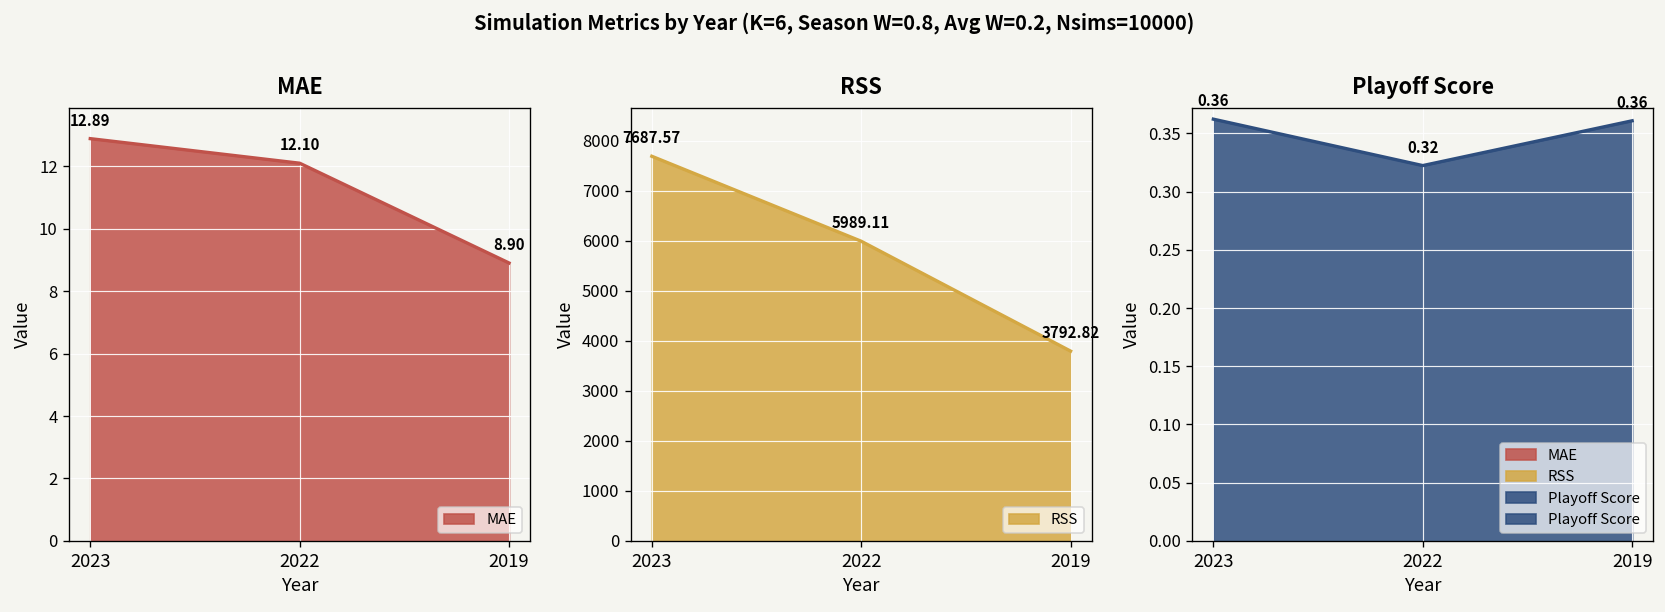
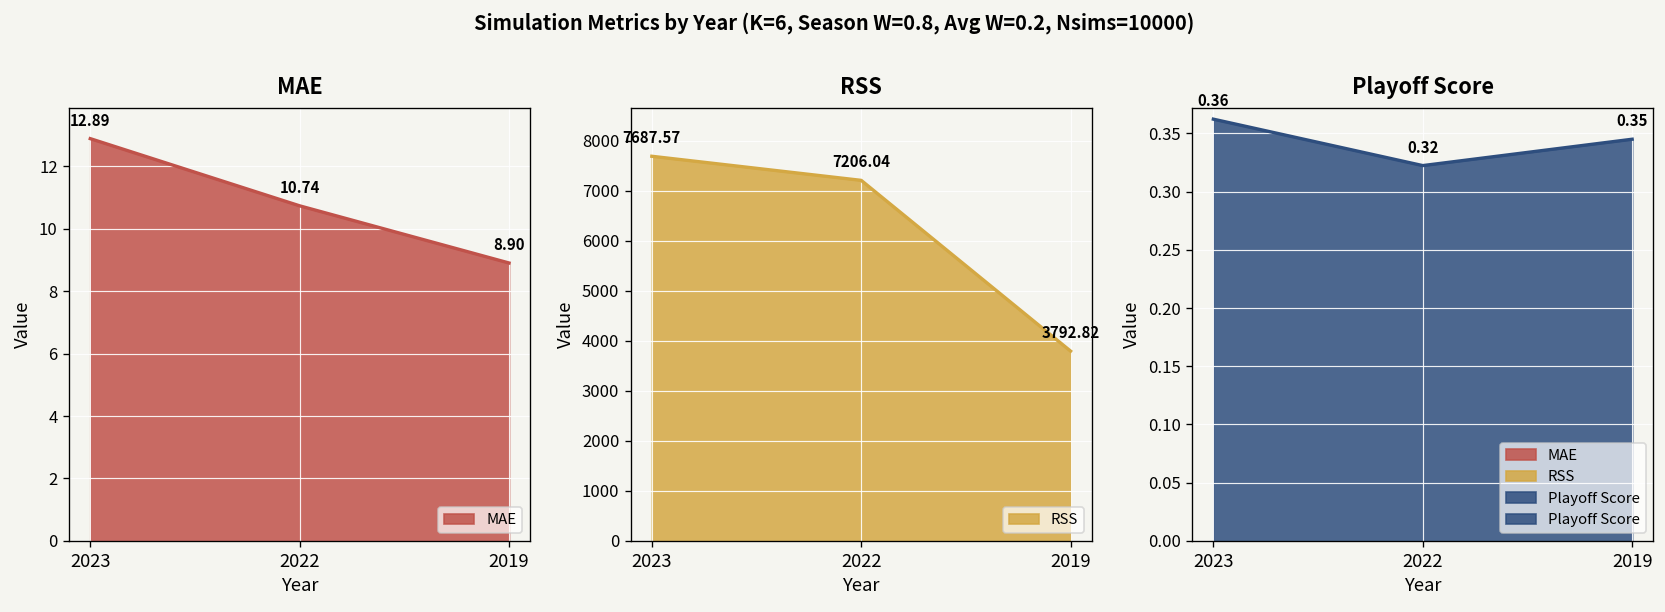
  {
    "MAE": {
      "2023": 12.89,
-     "2022": 12.10,
+     "2022": 10.74,
      "2019": 8.90
    },
    "RSS": {
      "2023": 7687.57,
-     "2022": 5989.11,
+     "2022": 7206.04,
      "2019": 3792.82
    },
    "Playoff Score": {
      "2023": 0.36,
      "2022": 0.32,
-     "2019": 0.36
+     "2019": 0.35
    }
  }
